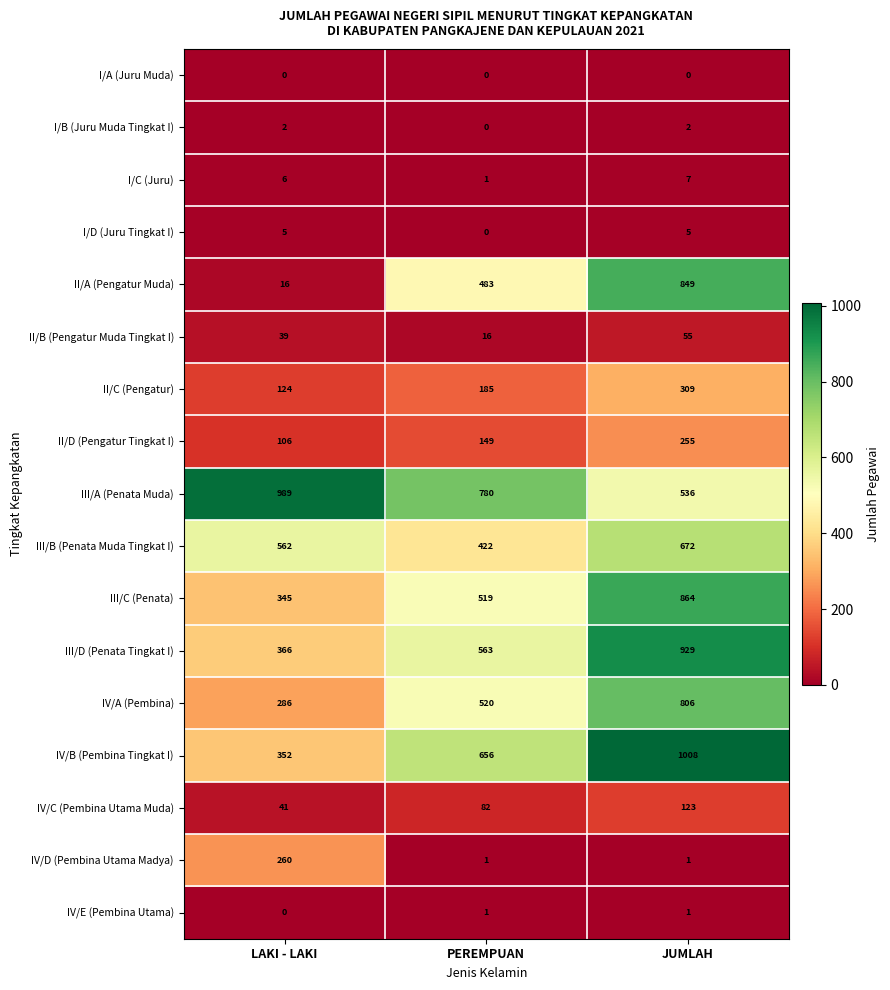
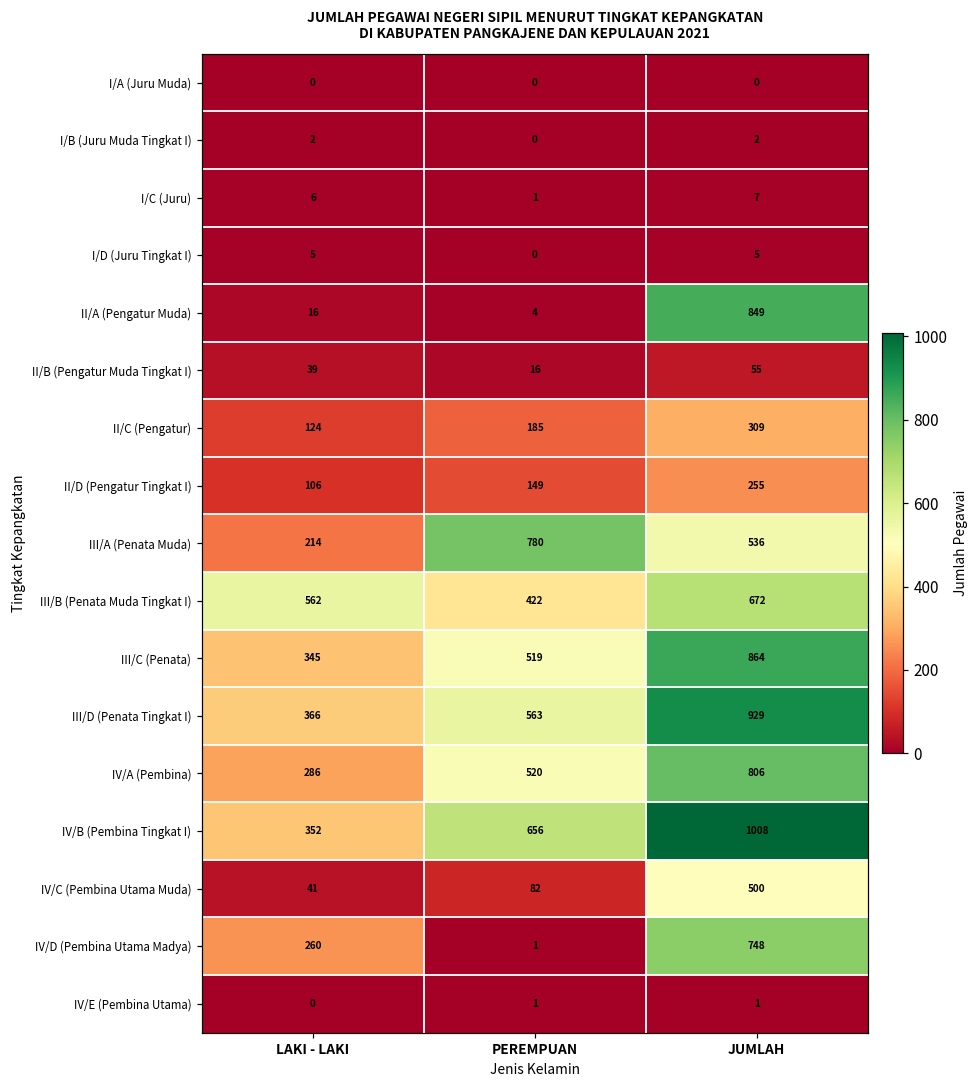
  {
    "I/A (Juru Muda)": {
      "LAKI - LAKI": 0,
      "PEREMPUAN": 0,
      "JUMLAH": 0
    },
    "I/B (Juru Muda Tingkat I)": {
      "LAKI - LAKI": 2,
      "PEREMPUAN": 0,
      "JUMLAH": 2
    },
    "I/C (Juru)": {
      "LAKI - LAKI": 6,
      "PEREMPUAN": 1,
      "JUMLAH": 7
    },
    "I/D (Juru Tingkat I)": {
      "LAKI - LAKI": 5,
      "PEREMPUAN": 0,
      "JUMLAH": 5
    },
    "II/A (Pengatur Muda)": {
      "LAKI - LAKI": 16,
-     "PEREMPUAN": 483,
+     "PEREMPUAN": 4,
      "JUMLAH": 849
    },
    "II/B (Pengatur Muda Tingkat I)": {
      "LAKI - LAKI": 39,
      "PEREMPUAN": 16,
      "JUMLAH": 55
    },
    "II/C (Pengatur)": {
      "LAKI - LAKI": 124,
      "PEREMPUAN": 185,
      "JUMLAH": 309
    },
    "II/D (Pengatur Tingkat I)": {
      "LAKI - LAKI": 106,
      "PEREMPUAN": 149,
      "JUMLAH": 255
    },
    "III/A (Penata Muda)": {
-     "LAKI - LAKI": 989,
+     "LAKI - LAKI": 214,
      "PEREMPUAN": 780,
      "JUMLAH": 536
    },
    "III/B (Penata Muda Tingkat I)": {
      "LAKI - LAKI": 562,
      "PEREMPUAN": 422,
      "JUMLAH": 672
    },
    "III/C (Penata)": {
      "LAKI - LAKI": 345,
      "PEREMPUAN": 519,
      "JUMLAH": 864
    },
    "III/D (Penata Tingkat I)": {
      "LAKI - LAKI": 366,
      "PEREMPUAN": 563,
      "JUMLAH": 929
    },
    "IV/A (Pembina)": {
      "LAKI - LAKI": 286,
      "PEREMPUAN": 520,
      "JUMLAH": 806
    },
    "IV/B (Pembina Tingkat I)": {
      "LAKI - LAKI": 352,
      "PEREMPUAN": 656,
      "JUMLAH": 1008
    },
    "IV/C (Pembina Utama Muda)": {
      "LAKI - LAKI": 41,
      "PEREMPUAN": 82,
-     "JUMLAH": 123
+     "JUMLAH": 500
    },
    "IV/D (Pembina Utama Madya)": {
      "LAKI - LAKI": 260,
      "PEREMPUAN": 1,
-     "JUMLAH": 1
+     "JUMLAH": 748
    },
    "IV/E (Pembina Utama)": {
      "LAKI - LAKI": 0,
      "PEREMPUAN": 1,
      "JUMLAH": 1
    }
  }
